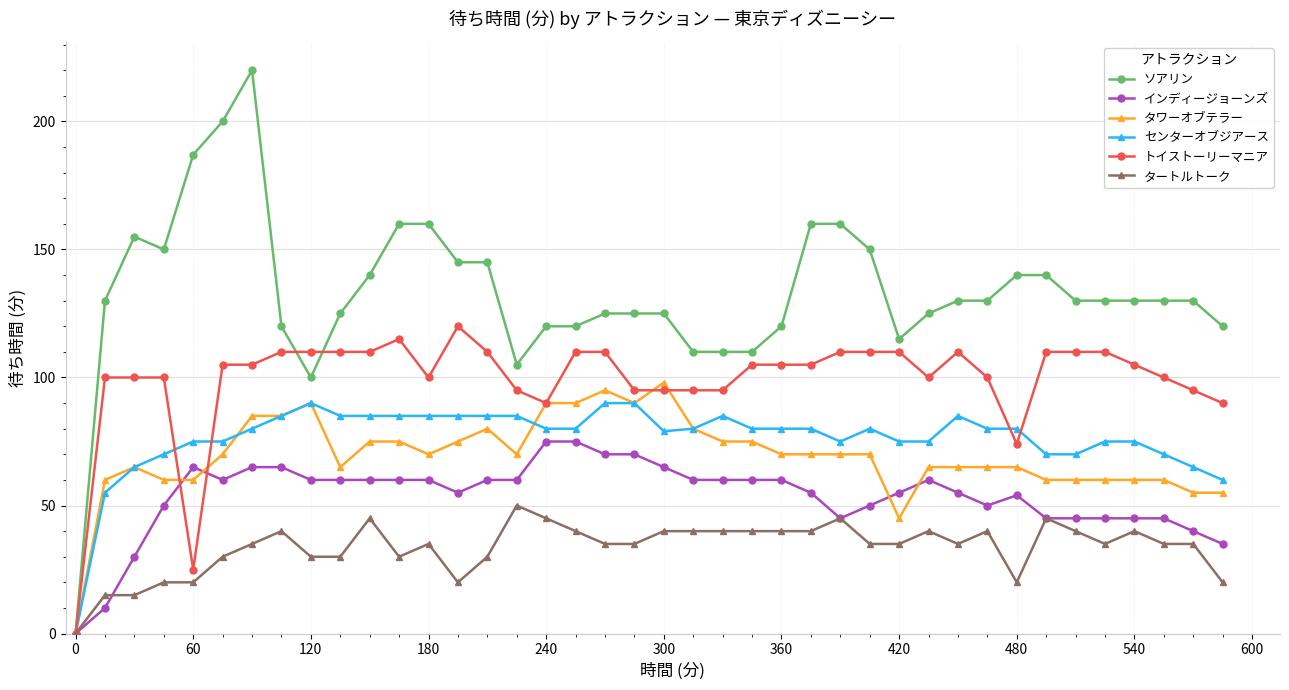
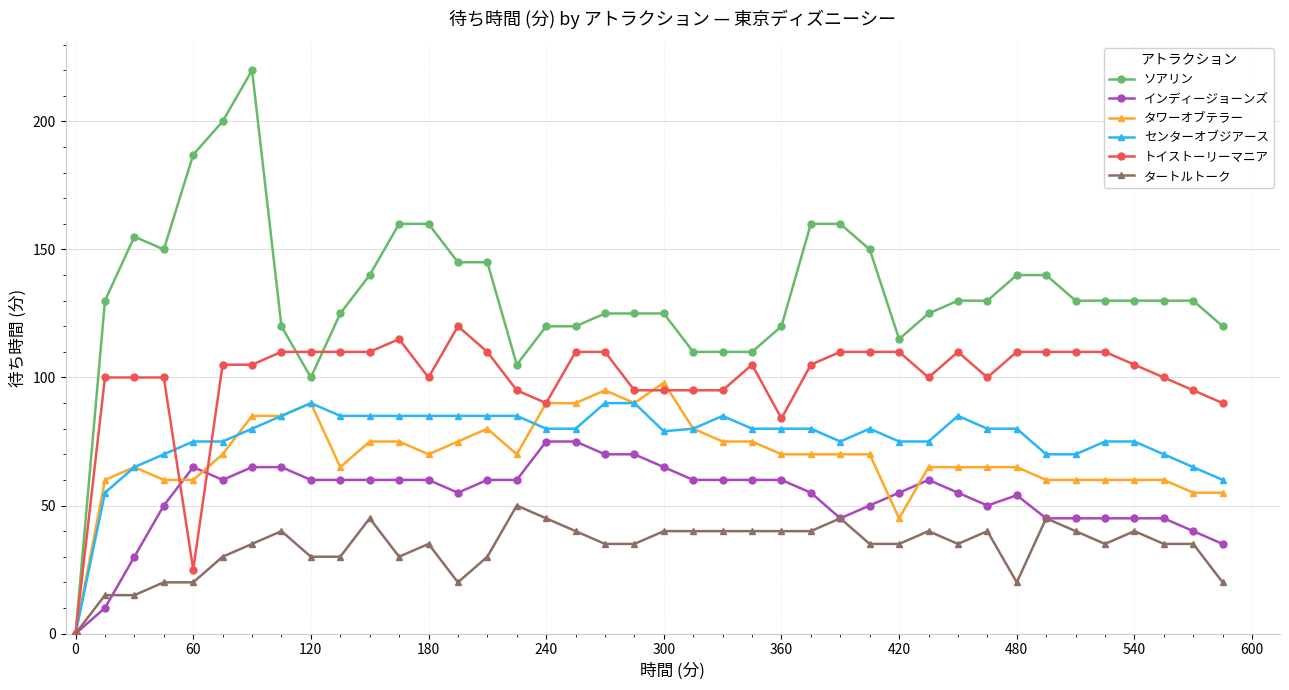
  {
    "ソアリン": {
      "60": 187,
      "120": 100,
      "180": 160,
      "240": 120,
      "300": 125,
      "360": 120,
      "420": 115,
      "480": 140,
      "540": 130
    },
    "インディージョーンズ": {
      "60": 65,
      "120": 60,
      "180": 60,
      "240": 75,
      "300": 65,
      "360": 60,
      "420": 55,
      "480": 54,
      "540": 45
    },
    "タワーオブテラー": {
      "60": 60,
      "180": 70,
      "300": 98,
      "360": 70,
      "420": 45,
      "480": 65,
      "540": 60
    },
    "センターオブジアース": {
      "60": 75,
      "180": 85,
      "240": 80,
      "300": 79,
      "360": 80,
      "420": 75,
      "480": 80,
      "540": 75
    },
    "トイストーリーマニア": {
      "60": 25,
      "120": 110,
      "180": 100,
      "300": 95,
-     "360": 105,
+     "360": 84,
      "420": 110,
-     "480": 74,
+     "480": 110,
      "540": 105
    },
    "タートルトーク": {
      "60": 20,
      "120": 30,
      "180": 35,
      "240": 45,
      "300": 40,
      "360": 40,
      "420": 35,
      "480": 20,
      "540": 40
    }
  }
